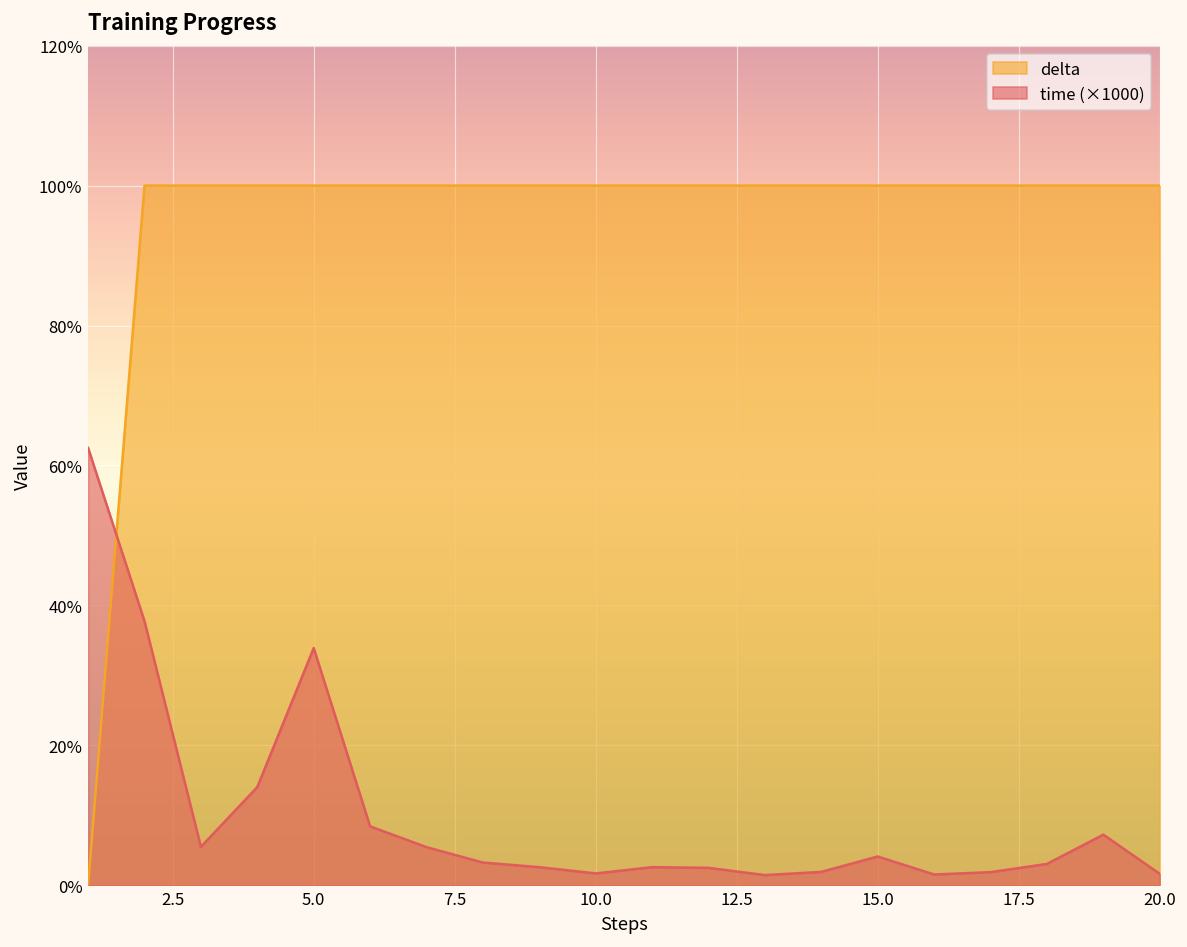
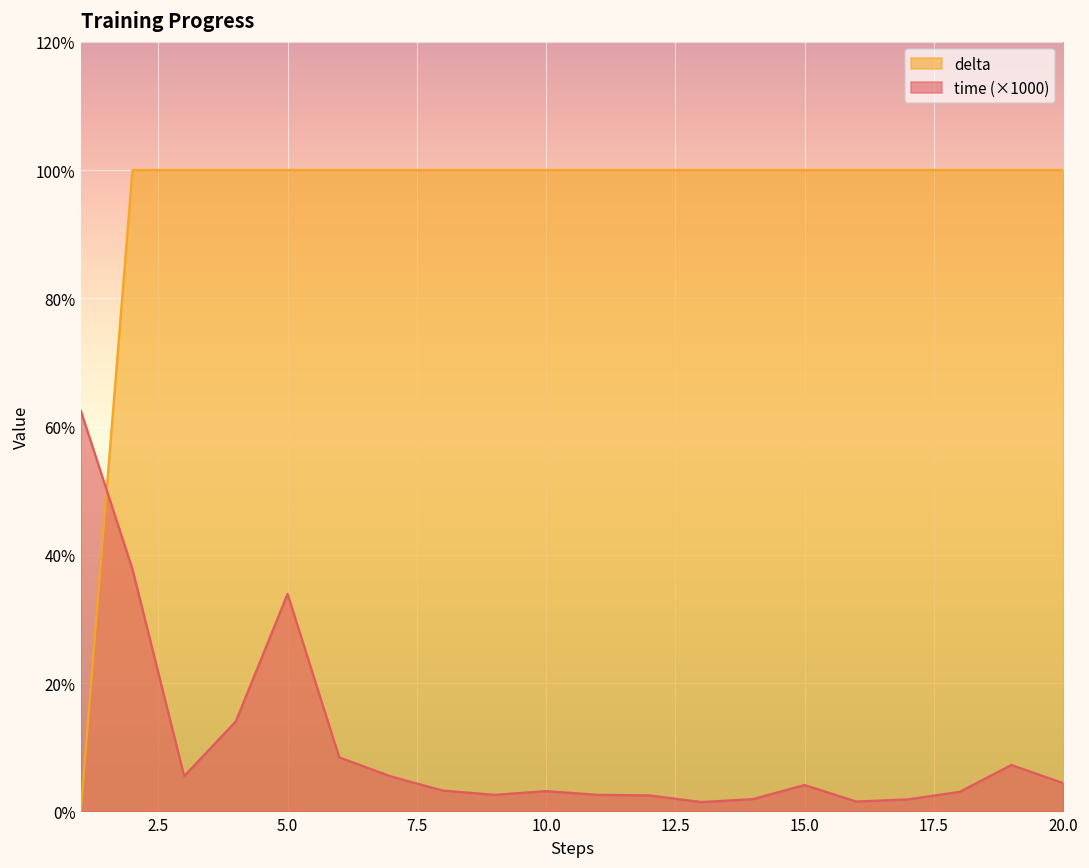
  {
    "delta": {
      "5.0": "100%",
      "10.0": "100%",
      "15.0": "100%",
      "20.0": "100%"
    },
    "time (×1000)": {
      "5.0": "34%",
-     "10.0": "2%",
+     "10.0": "3%",
      "15.0": "4%",
-     "20.0": "2%"
+     "20.0": "4%"
    }
  }
